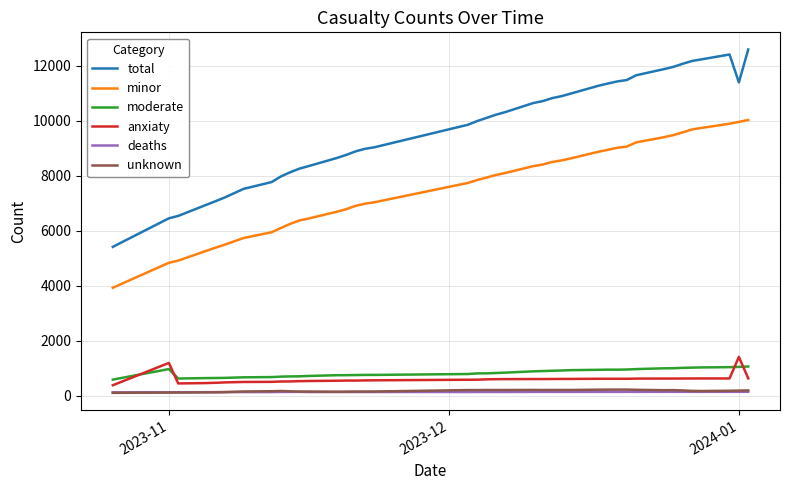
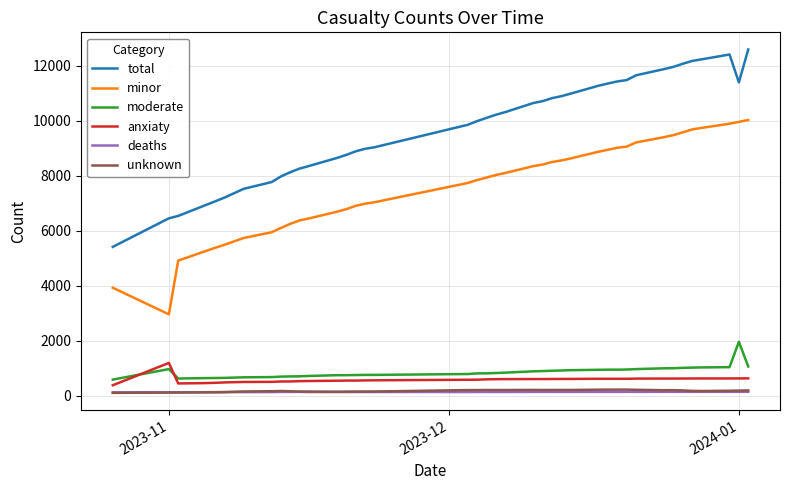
  {
    "total": {
      "2023-11": 6500,
      "2024-01": 11400
    },
    "minor": {
-     "2023-11": 4800,
+     "2023-11": 3000,
      "2024-01": 10000
    },
    "moderate": {
      "2023-11": 1000,
-     "2024-01": 1000
+     "2024-01": 2000
    },
    "anxiaty": {
      "2023-11": 1200,
-     "2024-01": 1400
+     "2024-01": 600
    }
  }
